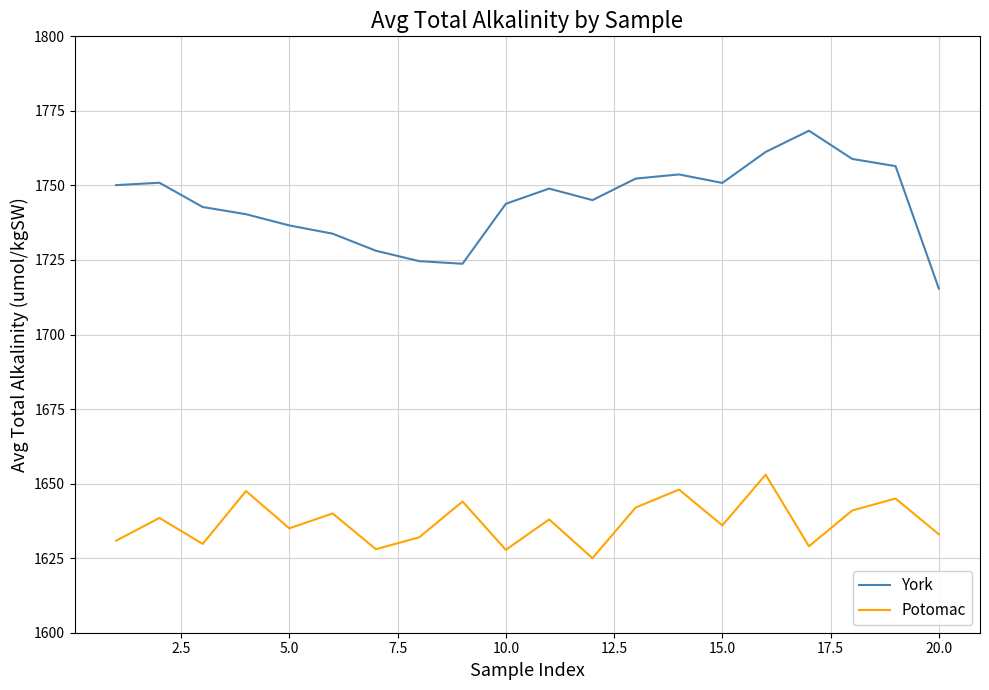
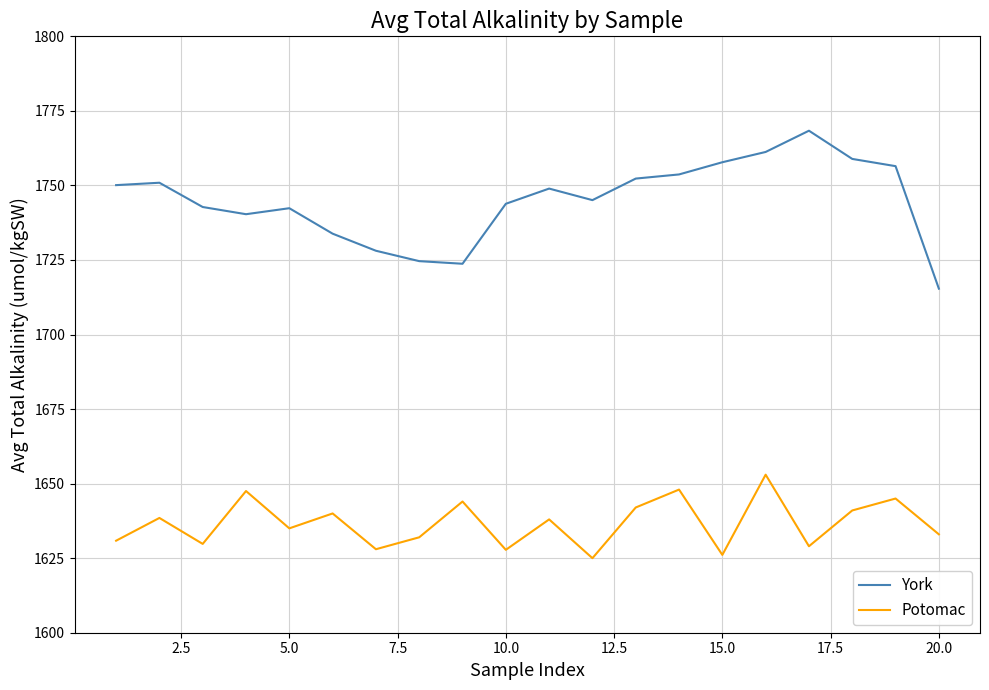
  {
    "York": {
-     "5.0": 1737,
+     "5.0": 1742,
      "10.0": 1744,
-     "15.0": 1751,
+     "15.0": 1758,
      "20.0": 1715
    },
    "Potomac": {
      "5.0": 1635,
      "10.0": 1628,
-     "15.0": 1636,
+     "15.0": 1626,
      "20.0": 1633
    }
  }
